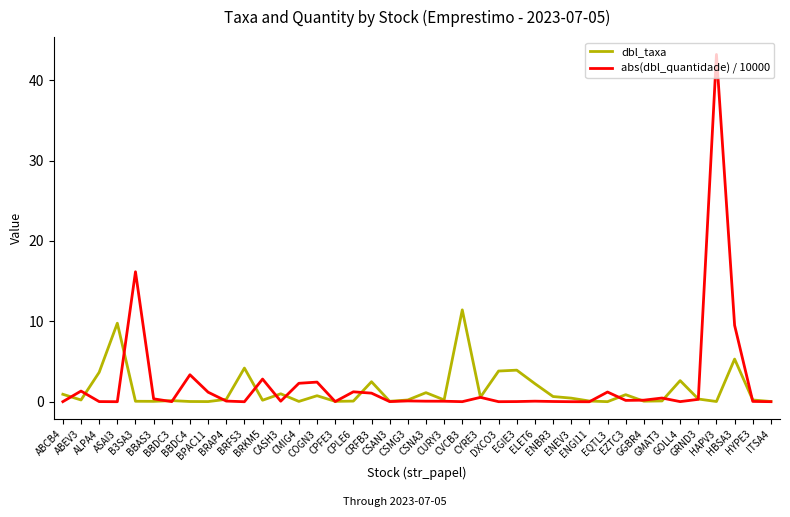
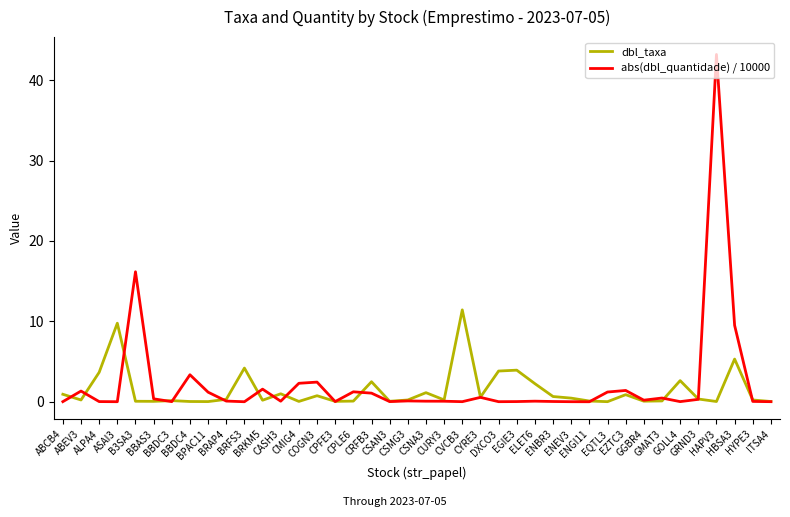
  {
    "dbl_taxa": {
      "ABCB4": 1,
      "ABEV3": 0,
      "ALPA4": 4,
      "ASAI3": 10,
      "B3SA3": 0,
      "BBDC4": 0,
      "BPAC11": 0,
      "BRFS3": 4,
      "BRKM5": 0,
      "CASH3": 1,
      "CMIG4": 0,
      "COGN3": 1,
      "CPLE6": 0,
      "CRFB3": 2,
      "CSNA3": 1,
      "CVCB3": 11,
      "DXCO3": 4,
      "EGIE3": 4,
      "ELET6": 2,
      "ENBR3": 1,
      "ENEV3": 0,
      "EQTL3": 0,
      "EZTC3": 1,
      "GMAT3": 0,
      "GOLL4": 3,
      "HAPV3": 0,
      "HBSA3": 5
    },
    "abs(dbl_quantidade) / 10000": {
      "ABCB4": 0,
      "ABEV3": 1,
      "ALPA4": 0,
      "ASAI3": 0,
      "B3SA3": 16,
      "BBDC4": 3,
      "BPAC11": 1,
      "BRFS3": 0,
-     "BRKM5": 3,
+     "BRKM5": 2,
      "CASH3": 0,
      "CMIG4": 2,
      "COGN3": 2,
      "CPLE6": 1,
      "CRFB3": 1,
      "CSNA3": 0,
      "CVCB3": 0,
      "DXCO3": 0,
      "EGIE3": 0,
      "ELET6": 0,
      "ENBR3": 0,
      "ENEV3": 0,
      "EQTL3": 1,
-     "EZTC3": 0,
+     "EZTC3": 1,
      "GMAT3": 0,
      "GOLL4": 0,
      "HBSA3": 10
    }
  }
